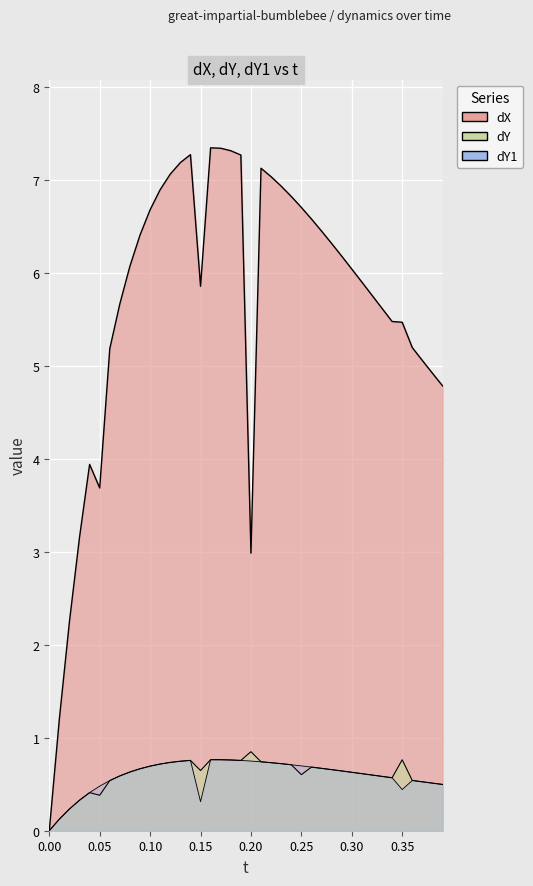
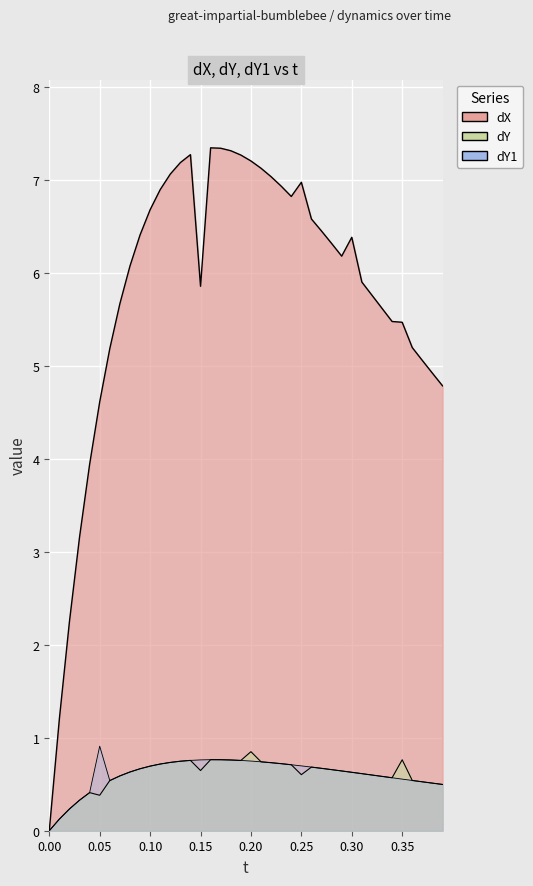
  {
    "dX": {
-     "0.05": 3.7,
+     "0.05": 4.6,
      "0.10": 6.7,
      "0.15": 5.9,
-     "0.20": 3.0,
-     "0.25": 6.7,
-     "0.30": 6.0,
+     "0.20": 7.2,
+     "0.25": 7.0,
+     "0.30": 6.4,
      "0.35": 5.5
    },
    "dY": {
      "0.05": 0.4,
      "0.15": 0.6,
      "0.20": 0.8,
      "0.25": 0.6,
      "0.35": 0.8
    },
    "dY1": {
-     "0.05": 0.5,
-     "0.15": 0.3,
+     "0.05": 0.9,
+     "0.15": 0.8,
      "0.20": 0.7,
      "0.25": 0.7,
-     "0.35": 0.4
+     "0.35": 0.6
    }
  }
